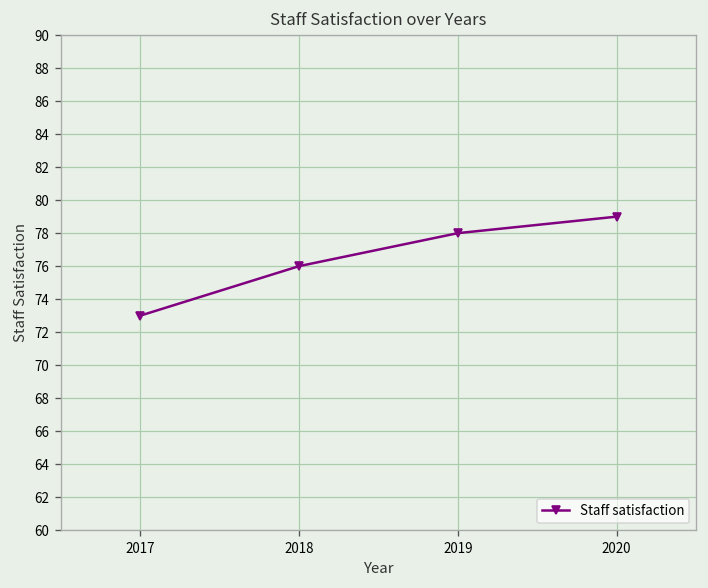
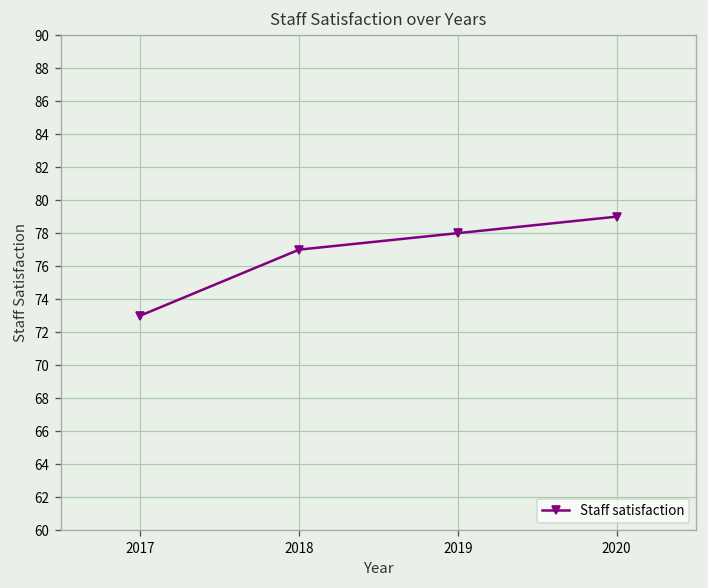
  {
    "2017": 73,
-   "2018": 76,
+   "2018": 77,
    "2019": 78,
    "2020": 79
  }
